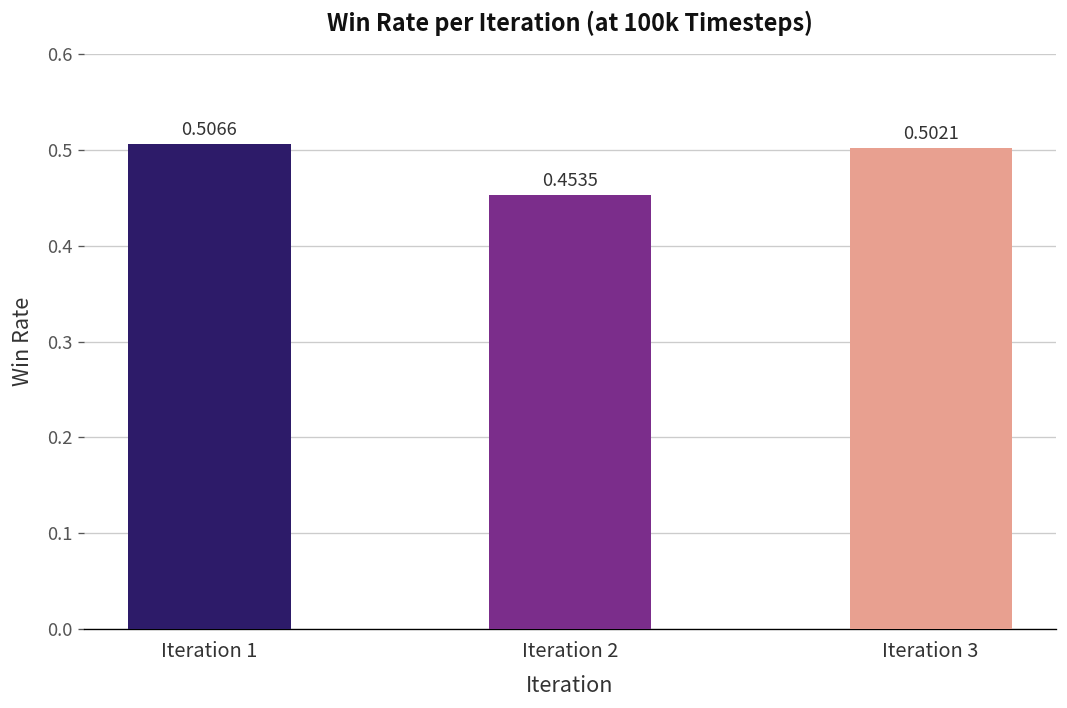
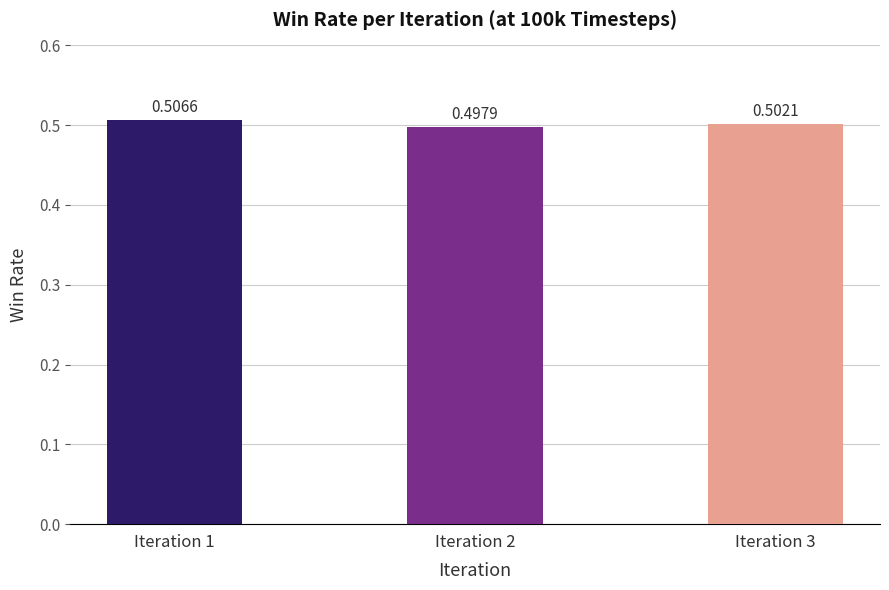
  {
    "Iteration 1": 0.5066,
-   "Iteration 2": 0.4535,
+   "Iteration 2": 0.4979,
    "Iteration 3": 0.5021
  }
